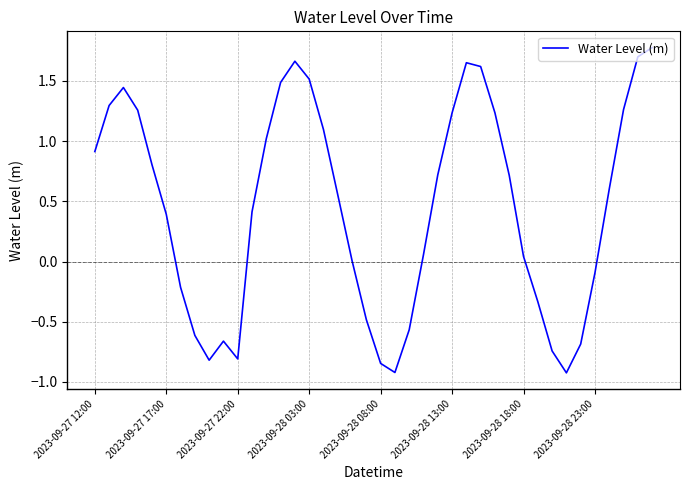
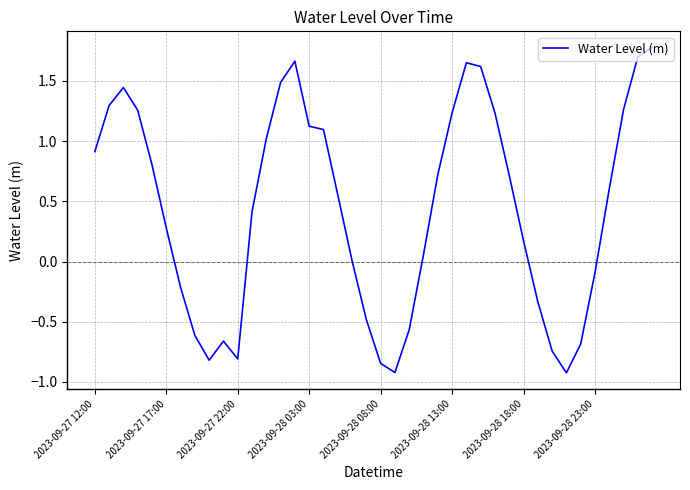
  {
    "2023-09-27 12:00": 0.91,
-   "2023-09-27 17:00": 0.39,
+   "2023-09-27 17:00": 0.28,
    "2023-09-27 22:00": -0.81,
-   "2023-09-28 03:00": 1.51,
+   "2023-09-28 03:00": 1.12,
    "2023-09-28 08:00": -0.85,
    "2023-09-28 13:00": 1.23,
-   "2023-09-28 18:00": 0.04,
+   "2023-09-28 18:00": 0.17,
    "2023-09-28 23:00": -0.09
  }
